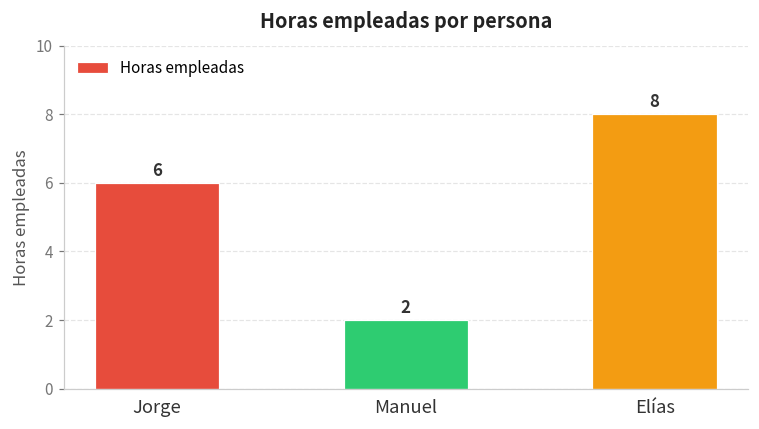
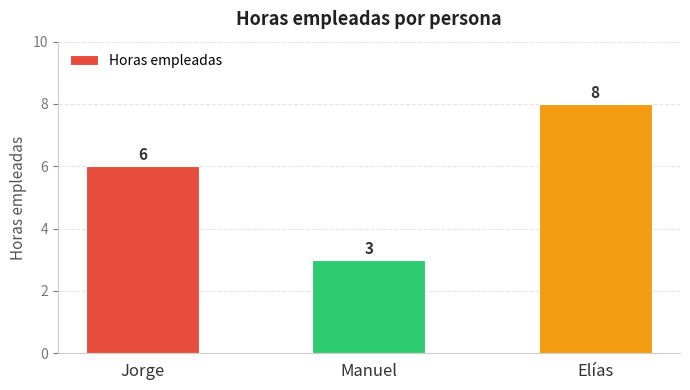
  {
    "Jorge": 6,
-   "Manuel": 2,
+   "Manuel": 3,
    "Elías": 8
  }
